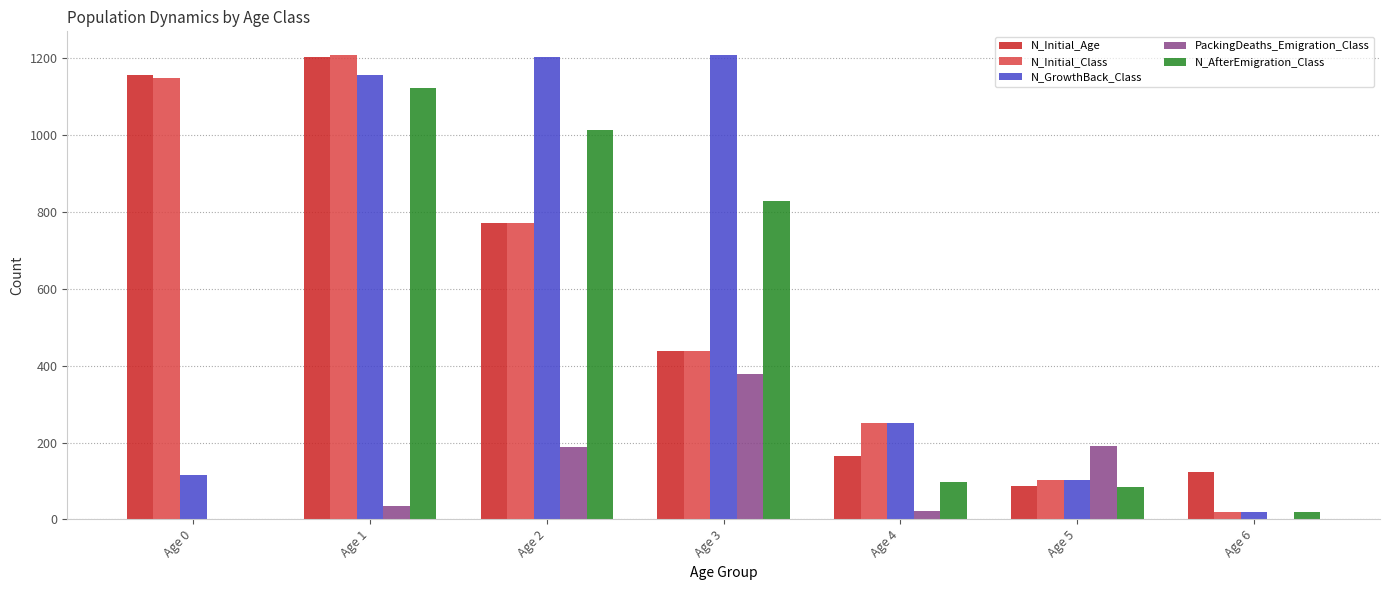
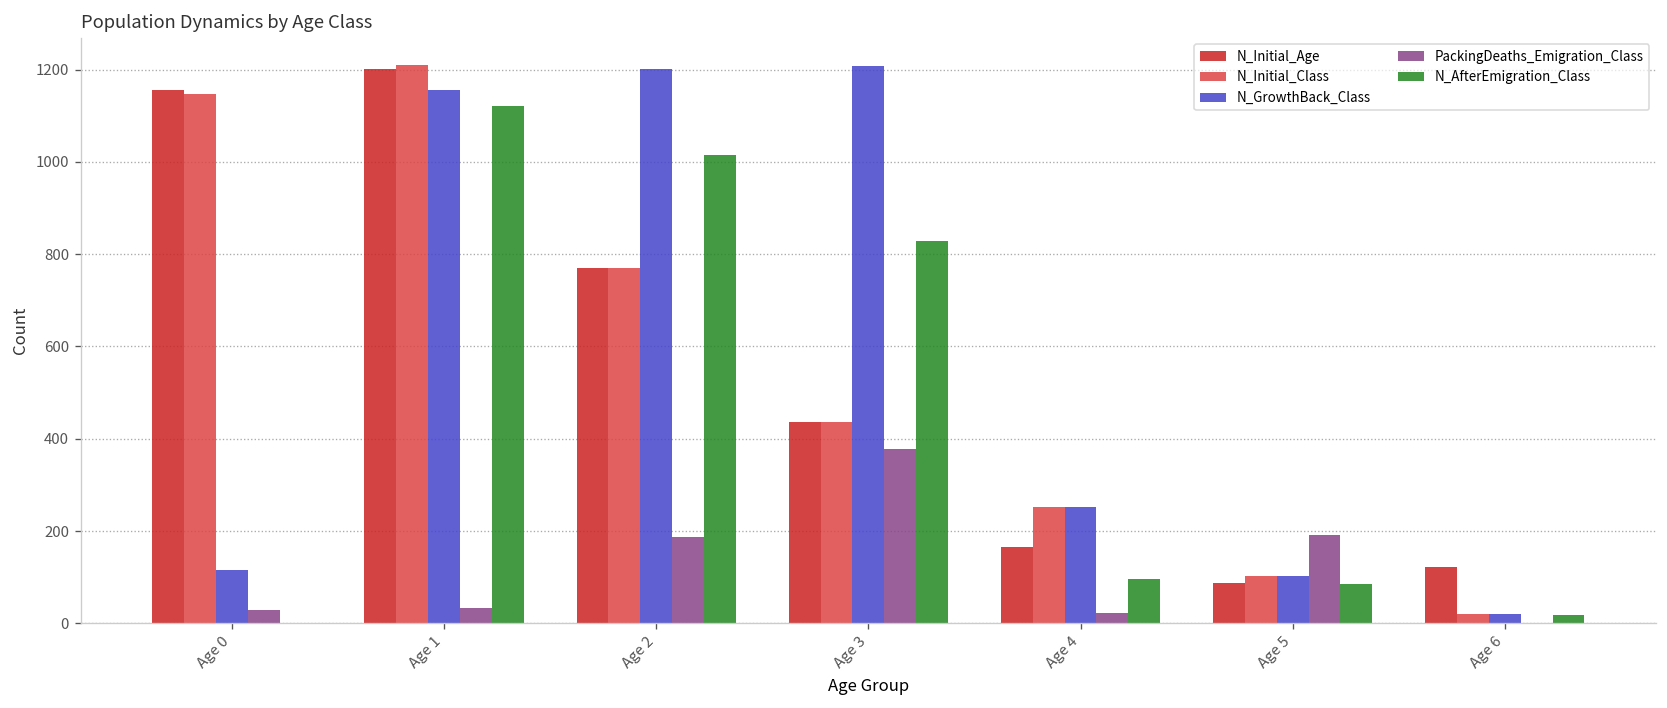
  {
    "N_GrowthBack_Class": {
      "Age 0": 120,
      "Age 1": 1160,
      "Age 2": 1200,
      "Age 3": 1210,
      "Age 4": 250,
      "Age 5": 100,
      "Age 6": 20
    },
    "PackingDeaths_Emigration_Class": {
-     "Age 0": 0,
+     "Age 0": 30,
      "Age 1": 30,
      "Age 2": 190,
      "Age 3": 380,
      "Age 4": 20,
      "Age 5": 190
    },
    "N_AfterEmigration_Class": {
      "Age 0": 0,
      "Age 1": 1120,
      "Age 2": 1010,
      "Age 3": 830,
      "Age 4": 100,
      "Age 5": 90,
      "Age 6": 20
    }
  }
